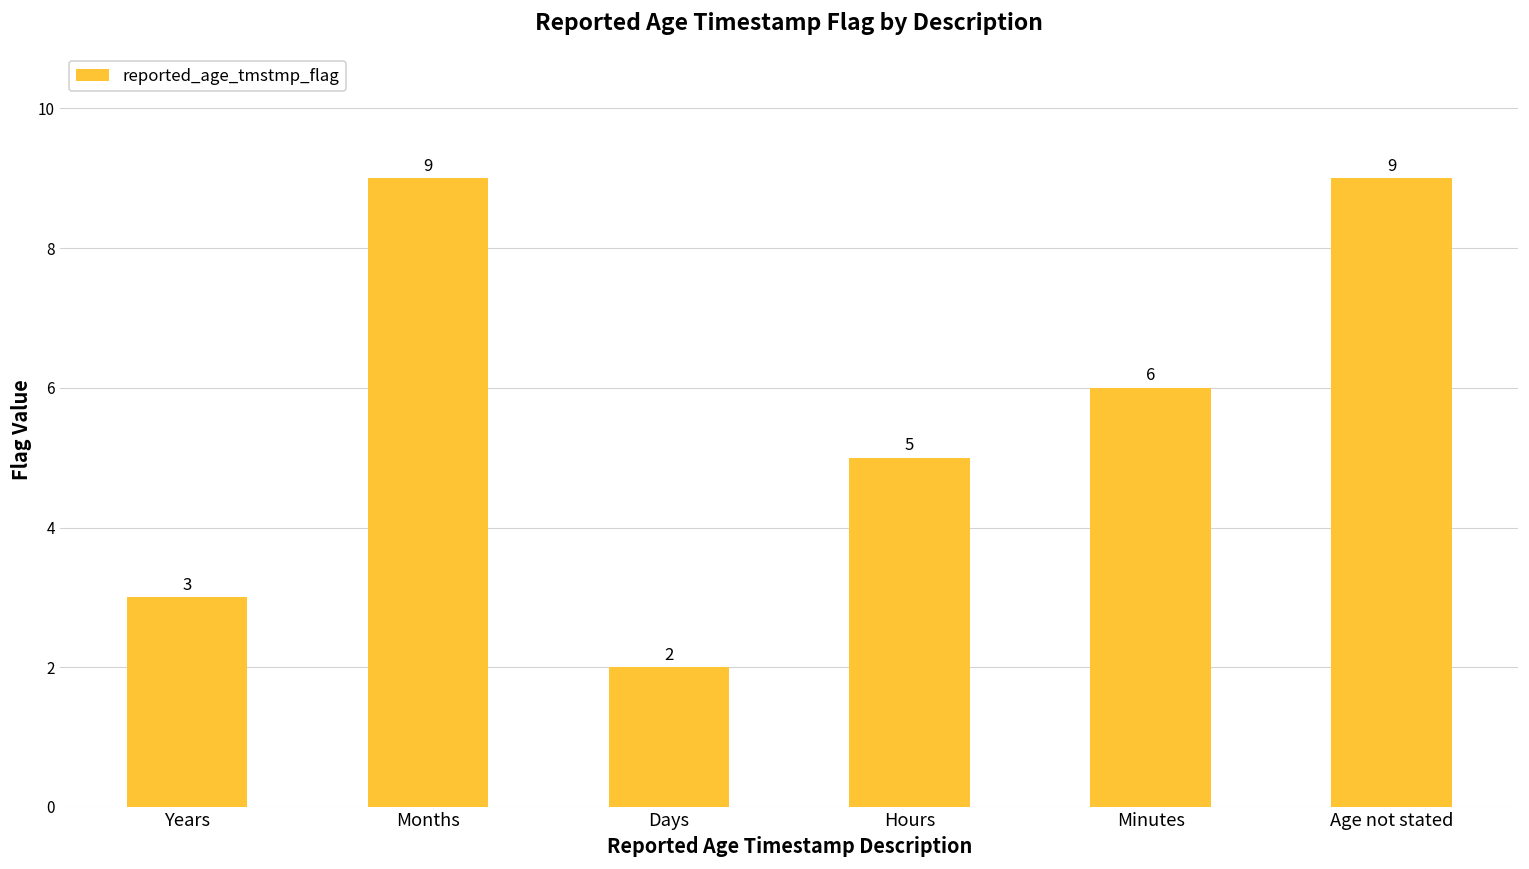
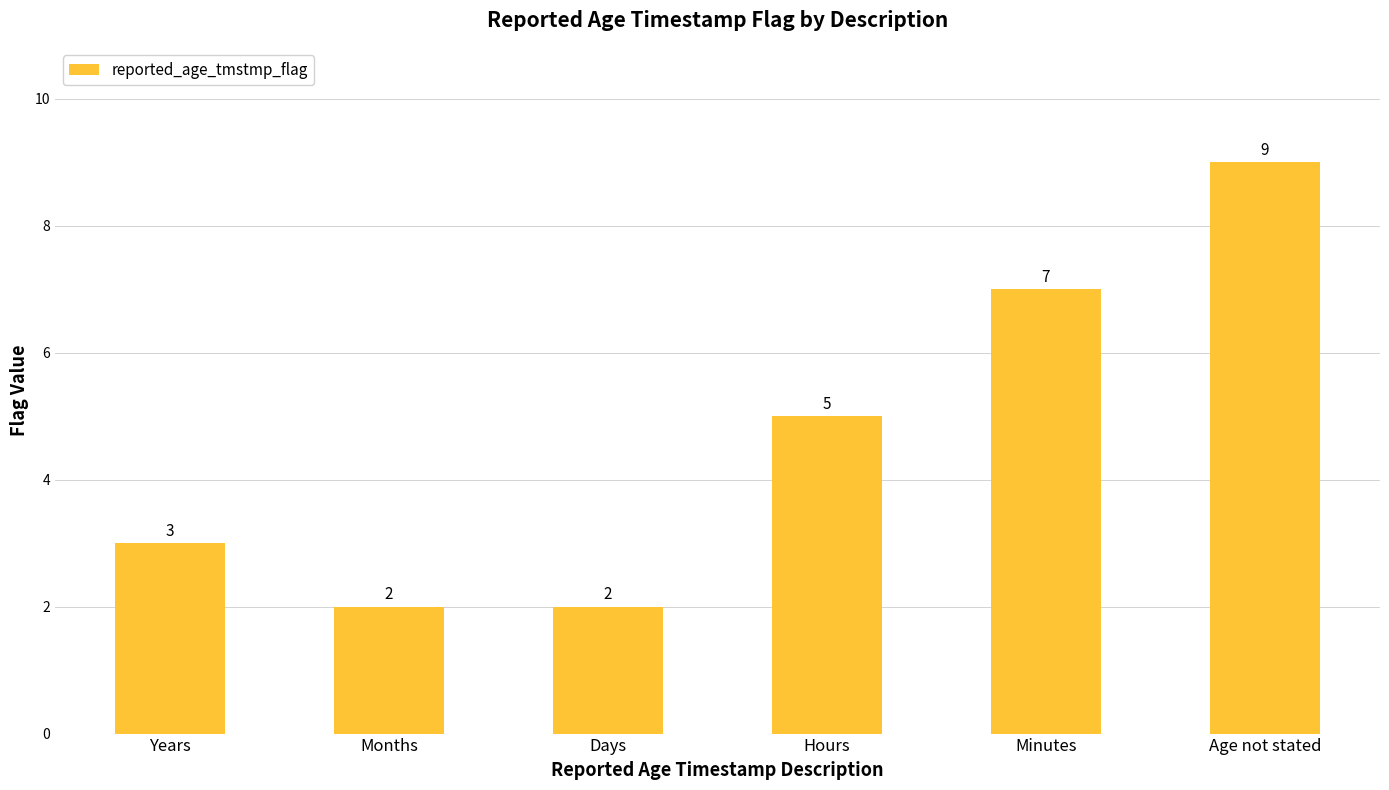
  {
    "Years": 3,
-   "Months": 9,
+   "Months": 2,
    "Days": 2,
    "Hours": 5,
-   "Minutes": 6,
+   "Minutes": 7,
    "Age not stated": 9
  }
